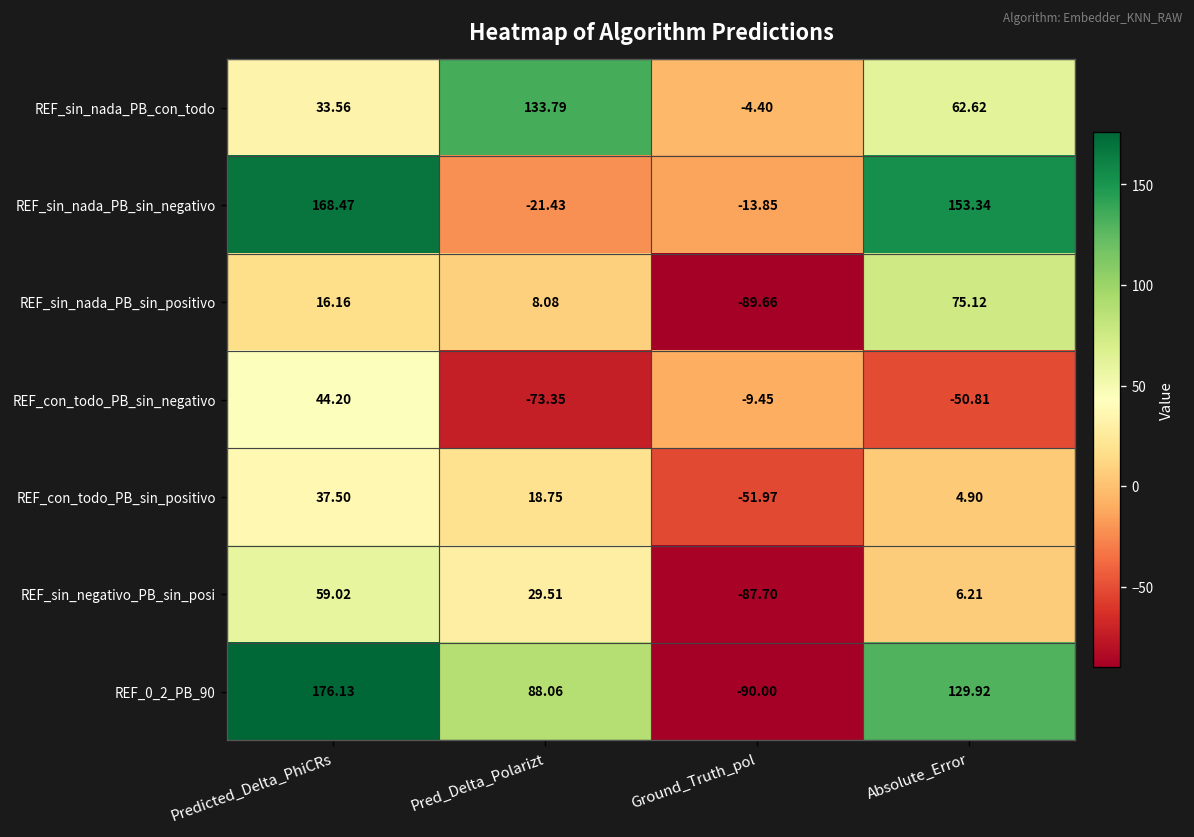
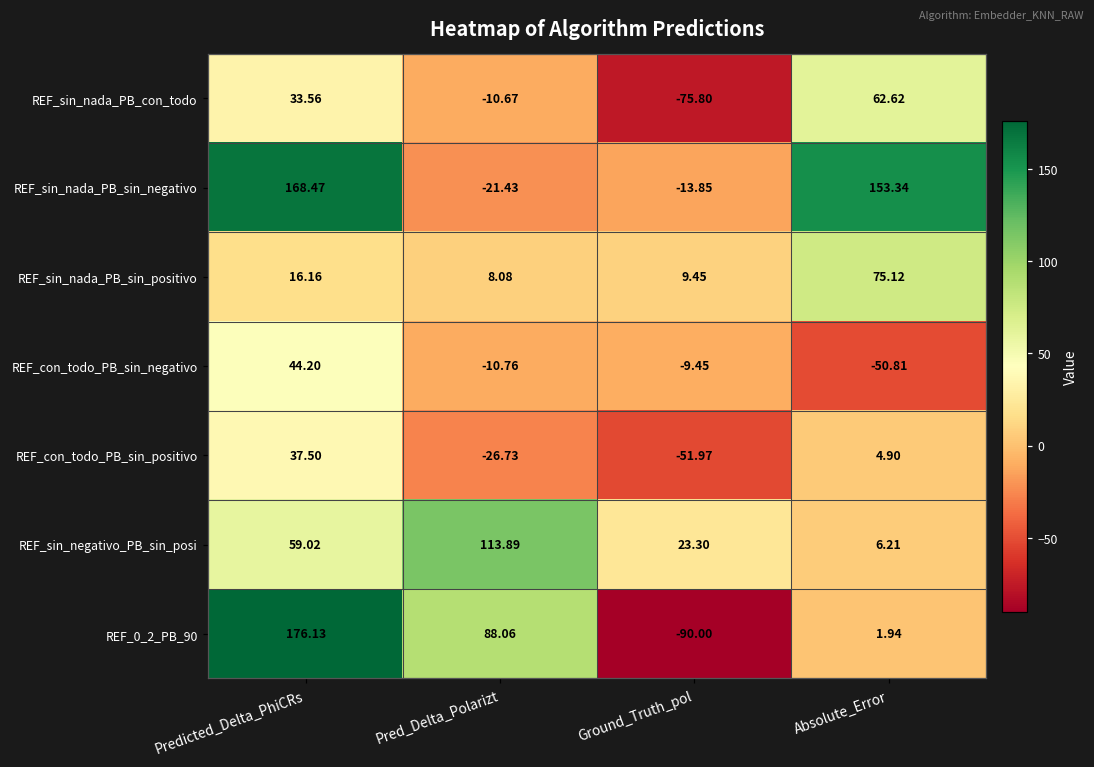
  {
    "REF_sin_nada_PB_con_todo": {
      "Predicted_Delta_PhiCRs": 33.56,
-     "Pred_Delta_Polarizt": 133.79,
-     "Ground_Truth_pol": -4.40,
+     "Pred_Delta_Polarizt": -10.67,
+     "Ground_Truth_pol": -75.80,
      "Absolute_Error": 62.62
    },
    "REF_sin_nada_PB_sin_negativo": {
      "Predicted_Delta_PhiCRs": 168.47,
      "Pred_Delta_Polarizt": -21.43,
      "Ground_Truth_pol": -13.85,
      "Absolute_Error": 153.34
    },
    "REF_sin_nada_PB_sin_positivo": {
      "Predicted_Delta_PhiCRs": 16.16,
      "Pred_Delta_Polarizt": 8.08,
-     "Ground_Truth_pol": -89.66,
+     "Ground_Truth_pol": 9.45,
      "Absolute_Error": 75.12
    },
    "REF_con_todo_PB_sin_negativo": {
      "Predicted_Delta_PhiCRs": 44.20,
-     "Pred_Delta_Polarizt": -73.35,
+     "Pred_Delta_Polarizt": -10.76,
      "Ground_Truth_pol": -9.45,
      "Absolute_Error": -50.81
    },
    "REF_con_todo_PB_sin_positivo": {
      "Predicted_Delta_PhiCRs": 37.50,
-     "Pred_Delta_Polarizt": 18.75,
+     "Pred_Delta_Polarizt": -26.73,
      "Ground_Truth_pol": -51.97,
      "Absolute_Error": 4.90
    },
    "REF_sin_negativo_PB_sin_posi": {
      "Predicted_Delta_PhiCRs": 59.02,
-     "Pred_Delta_Polarizt": 29.51,
-     "Ground_Truth_pol": -87.70,
+     "Pred_Delta_Polarizt": 113.89,
+     "Ground_Truth_pol": 23.30,
      "Absolute_Error": 6.21
    },
    "REF_0_2_PB_90": {
      "Predicted_Delta_PhiCRs": 176.13,
      "Pred_Delta_Polarizt": 88.06,
      "Ground_Truth_pol": -90.00,
-     "Absolute_Error": 129.92
+     "Absolute_Error": 1.94
    }
  }
